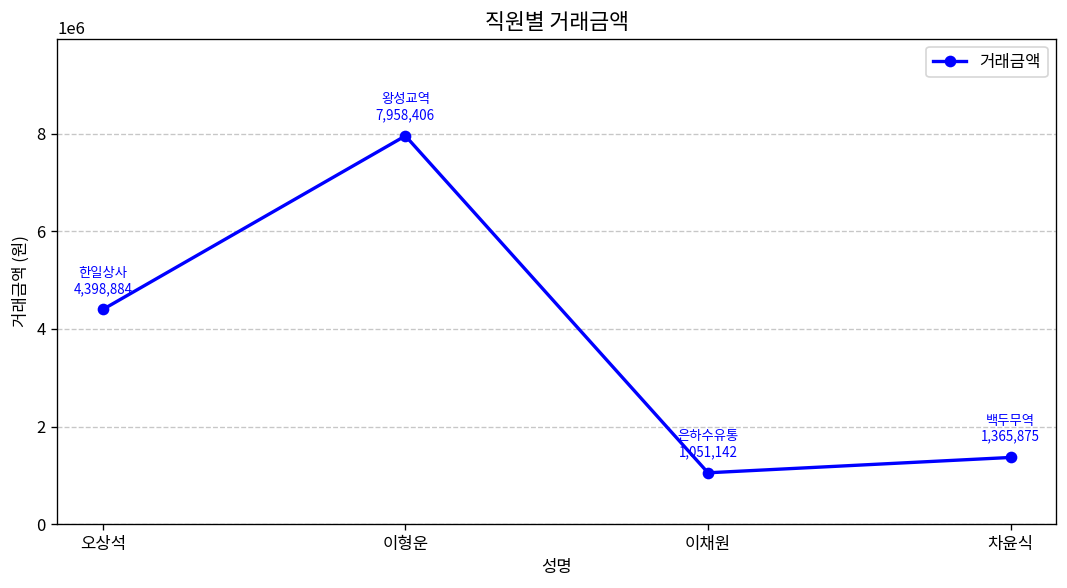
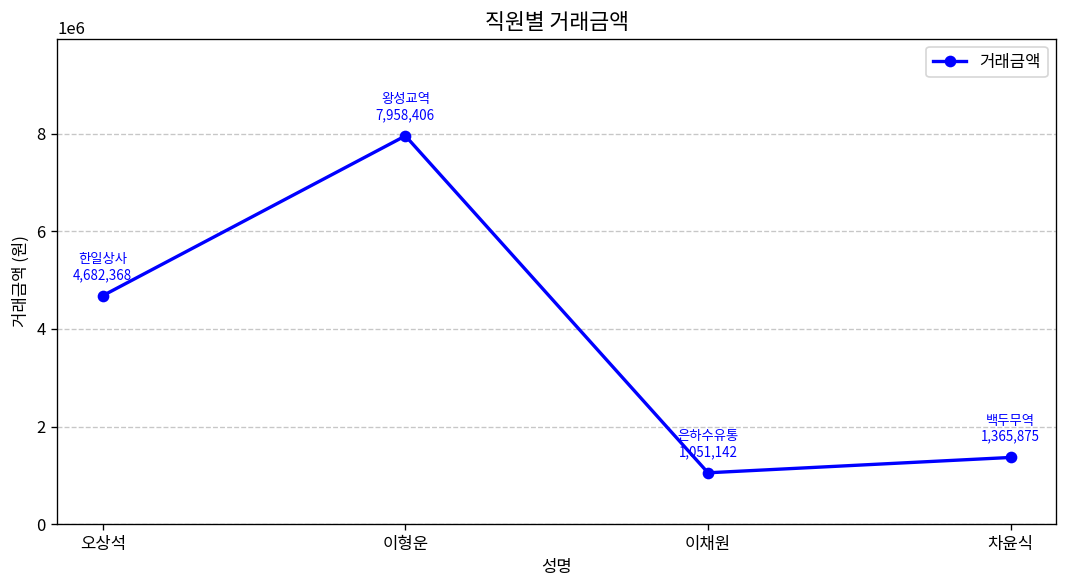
  {
-   "오상석": "4,398,884",
+   "오상석": "4,682,368",
    "이형운": "7,958,406",
    "이채원": "1,051,142",
    "차윤식": "1,365,875"
  }
